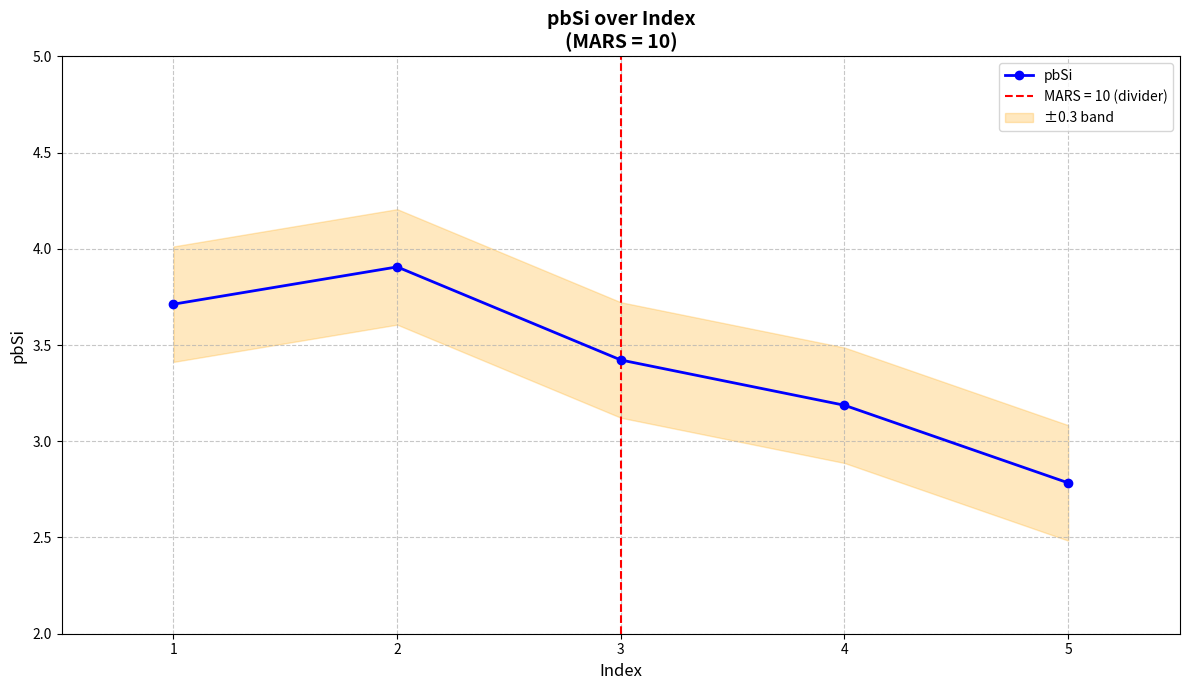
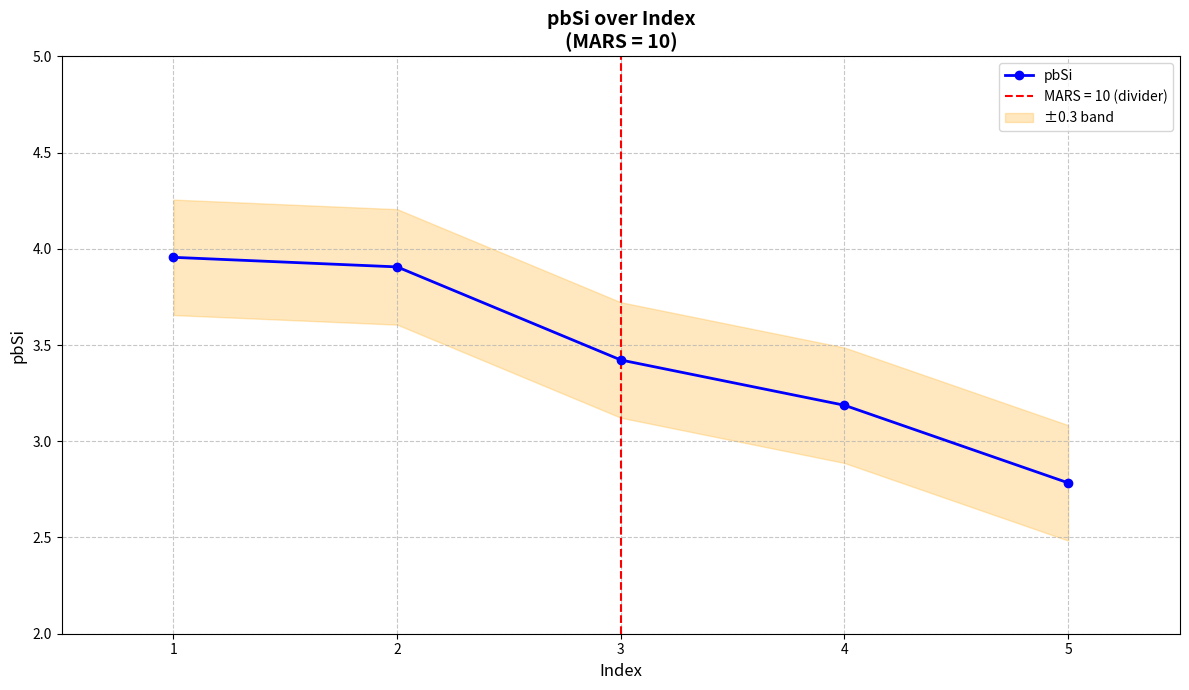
  {
    "pbSi": {
-     "1": 3.71,
+     "1": 3.96,
      "2": 3.91,
      "3": 3.42,
      "4": 3.19,
      "5": 2.78
    }
  }
